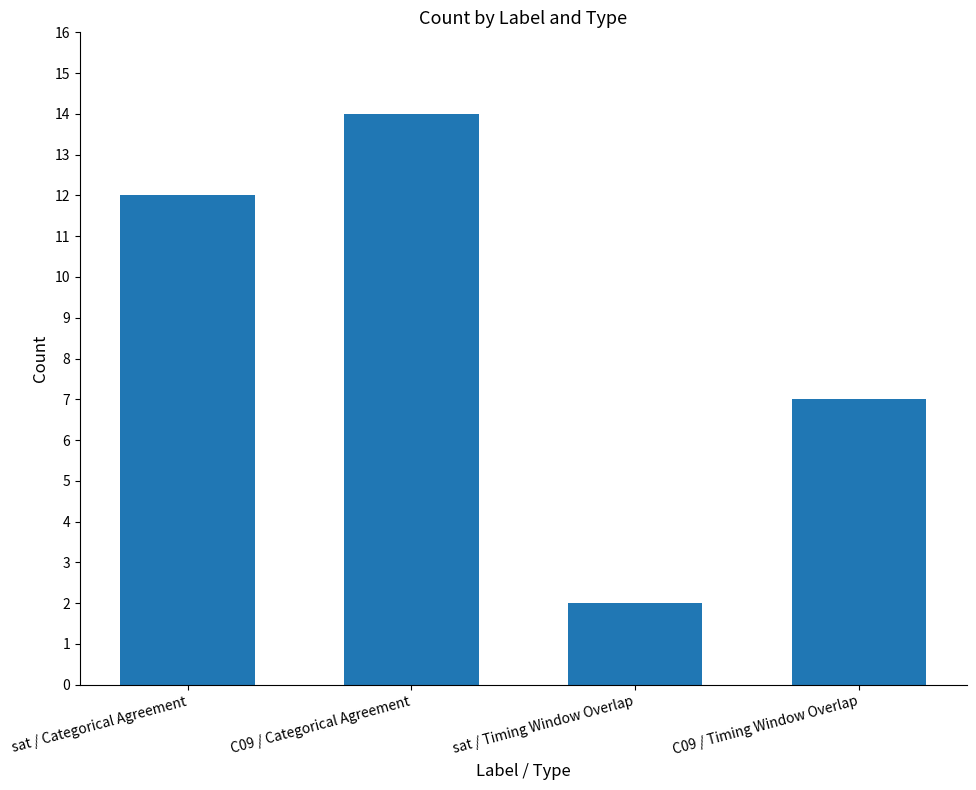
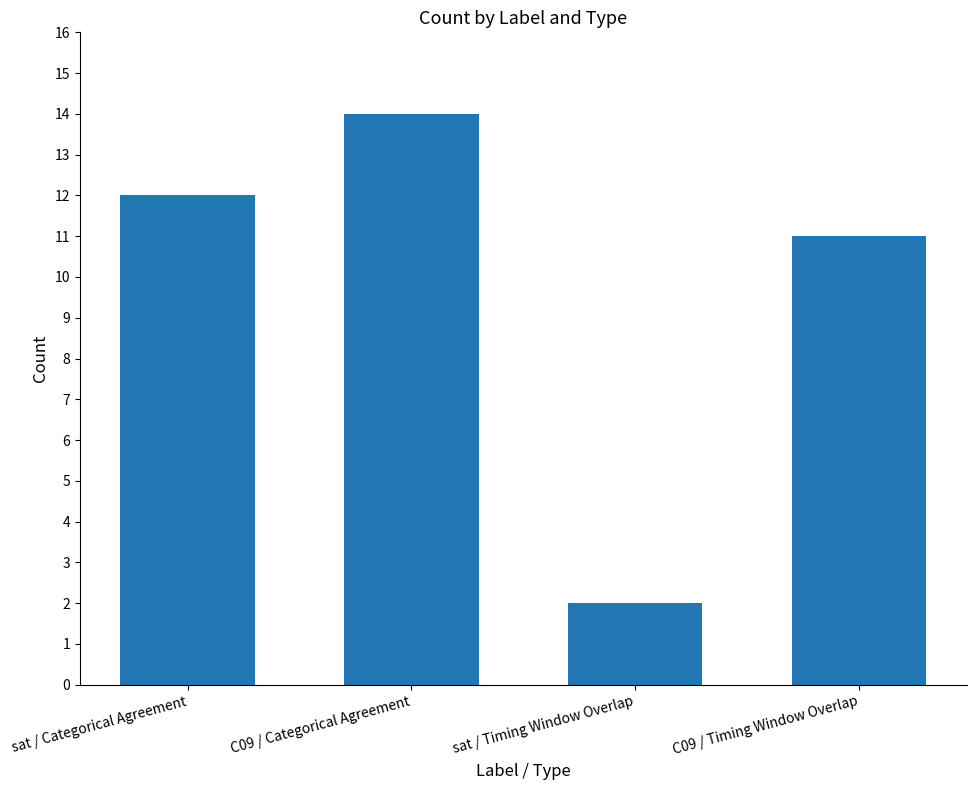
  {
    "sat / Categorical Agreement": 12,
    "C09 / Categorical Agreement": 14,
    "sat / Timing Window Overlap": 2,
-   "C09 / Timing Window Overlap": 7
+   "C09 / Timing Window Overlap": 11
  }
